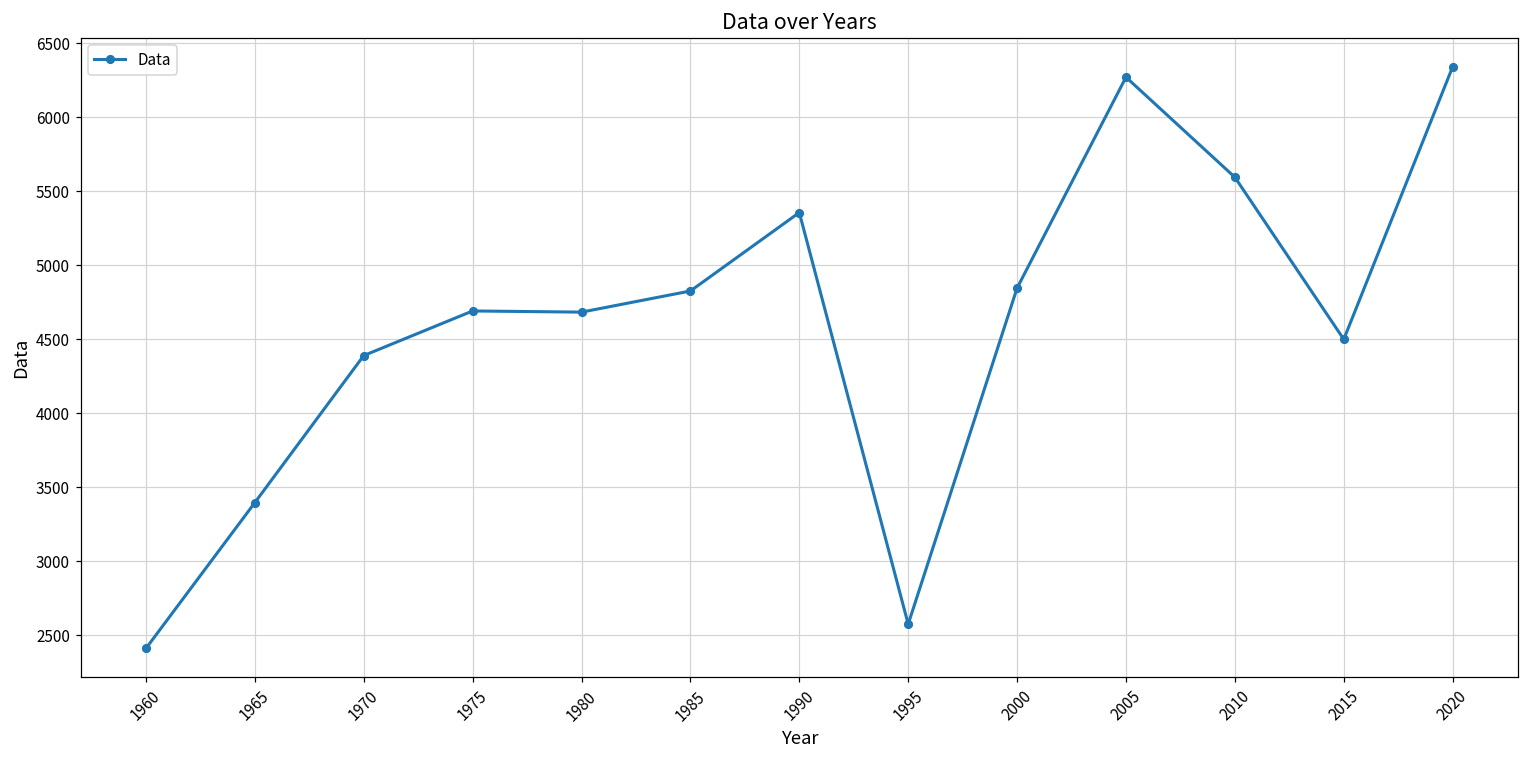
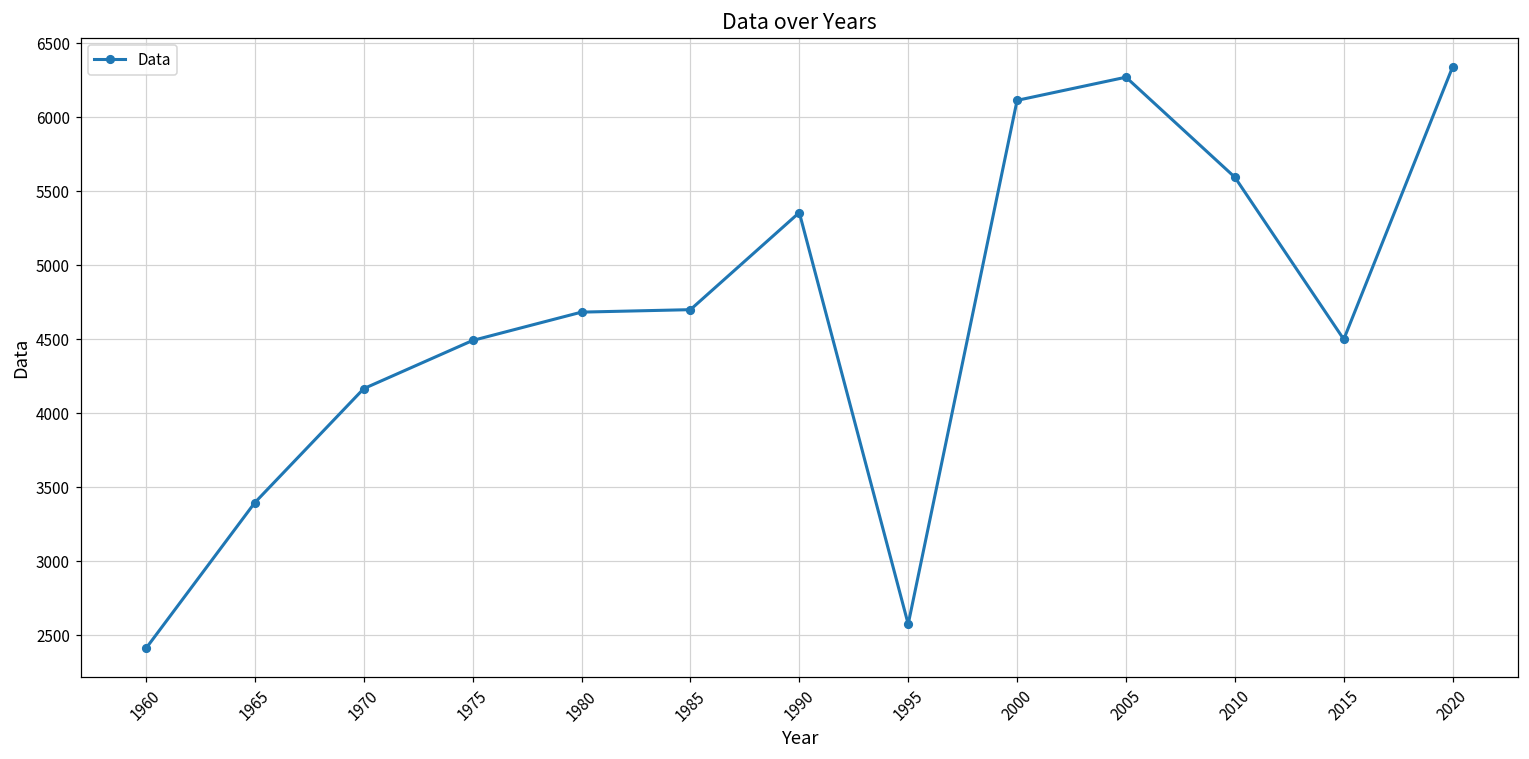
  {
    "1960": 2410,
    "1965": 3400,
-   "1970": 4390,
-   "1975": 4690,
+   "1970": 4170,
+   "1975": 4490,
    "1980": 4680,
-   "1985": 4830,
+   "1985": 4700,
    "1990": 5360,
    "1995": 2580,
-   "2000": 4850,
+   "2000": 6110,
    "2005": 6270,
    "2010": 5590,
    "2015": 4500,
    "2020": 6340
  }
